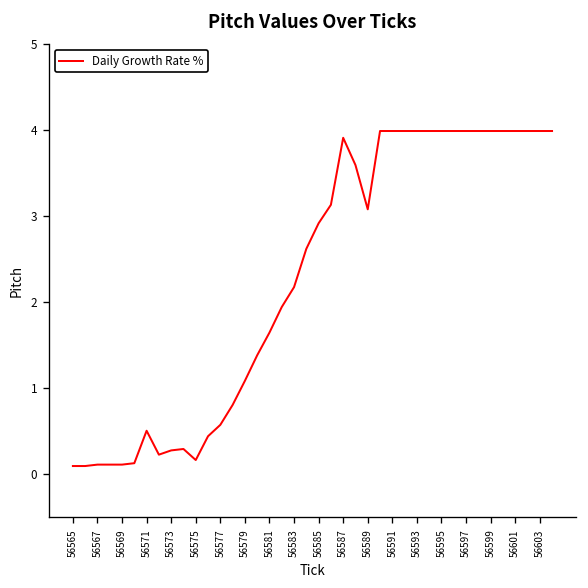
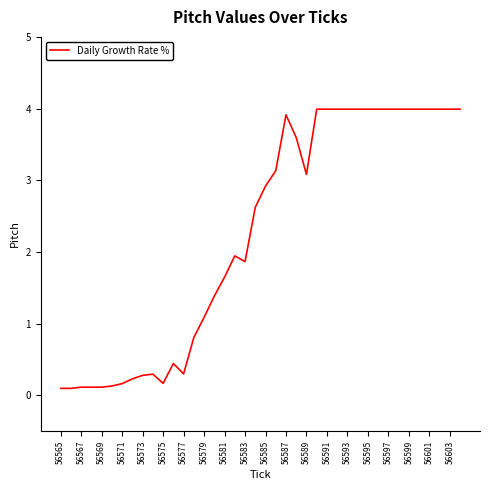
  {
    "56565": 0.1,
    "56567": 0.1,
    "56569": 0.1,
-   "56571": 0.5,
+   "56571": 0.2,
    "56573": 0.3,
    "56575": 0.2,
-   "56577": 0.6,
+   "56577": 0.3,
    "56579": 1.1,
    "56581": 1.6,
-   "56583": 2.2,
+   "56583": 1.9,
    "56585": 2.9,
    "56587": 3.9,
    "56589": 3.1,
    "56591": 4.0,
    "56593": 4.0,
    "56595": 4.0,
    "56597": 4.0,
    "56599": 4.0,
    "56601": 4.0,
    "56603": 4.0
  }
